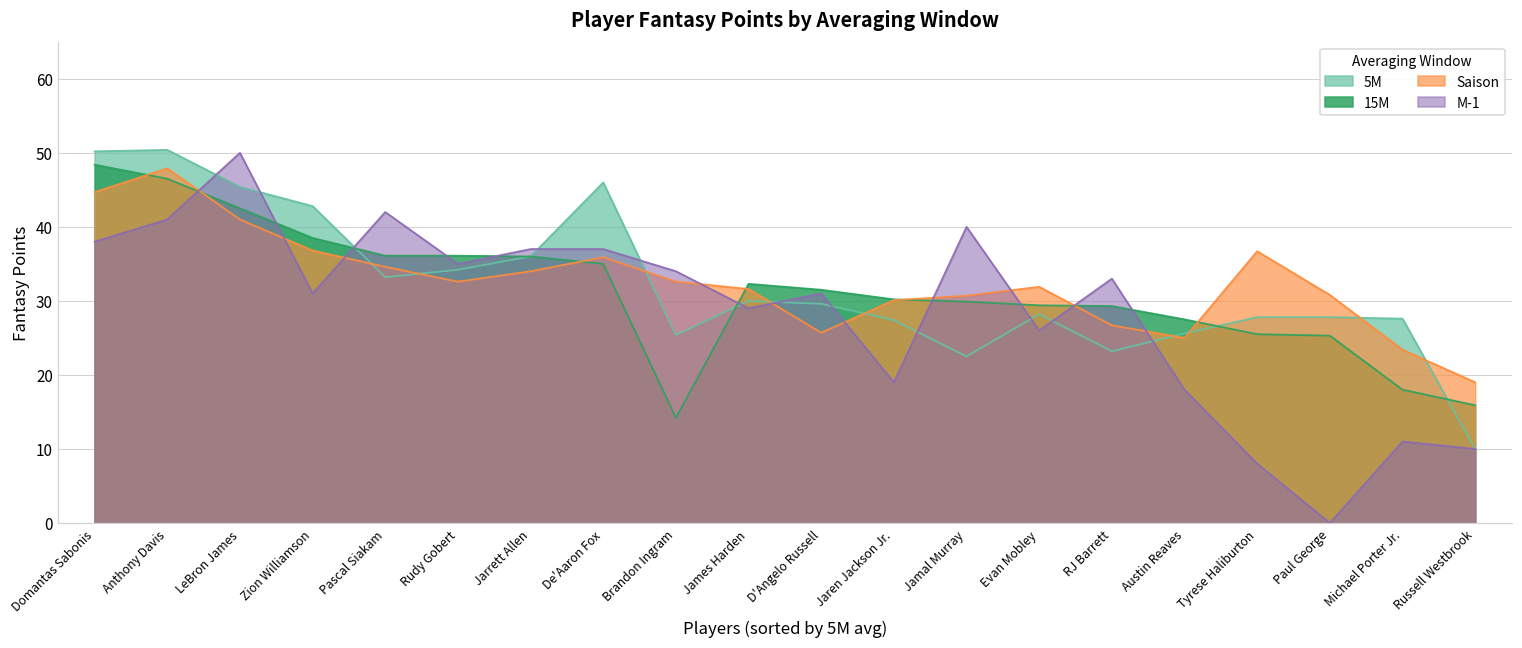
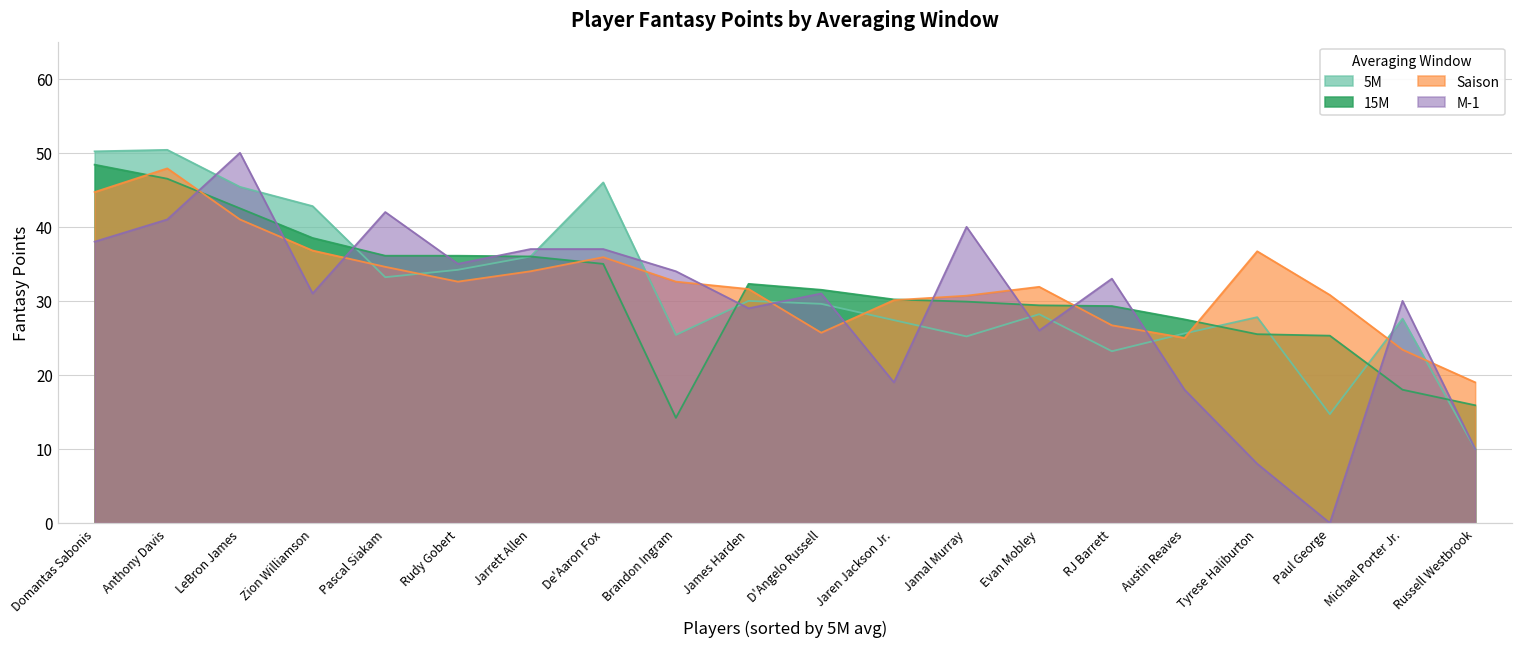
  {
    "5M": {
      "Domantas Sabonis": 50,
      "Anthony Davis": 50,
      "LeBron James": 45,
      "Zion Williamson": 43,
      "Pascal Siakam": 33,
      "Rudy Gobert": 34,
      "De'Aaron Fox": 46,
      "Brandon Ingram": 25,
      "James Harden": 30,
      "D'Angelo Russell": 30,
      "Jaren Jackson Jr.": 27,
-     "Jamal Murray": 23,
+     "Jamal Murray": 25,
      "Evan Mobley": 28,
      "RJ Barrett": 23,
      "Austin Reaves": 26,
      "Tyrese Haliburton": 28,
-     "Paul George": 28,
+     "Paul George": 15,
      "Michael Porter Jr.": 28
    },
    "15M": {
      "Domantas Sabonis": 48,
      "Anthony Davis": 47,
      "LeBron James": 43,
      "Zion Williamson": 39,
      "Pascal Siakam": 36,
      "Rudy Gobert": 36,
      "De'Aaron Fox": 35,
      "Brandon Ingram": 14,
      "James Harden": 32,
      "D'Angelo Russell": 32,
      "Jamal Murray": 30,
      "Evan Mobley": 29,
      "RJ Barrett": 29,
      "Austin Reaves": 28,
      "Tyrese Haliburton": 26,
      "Paul George": 25,
      "Michael Porter Jr.": 18,
      "Russell Westbrook": 16
    },
    "Saison": {
      "Domantas Sabonis": 45,
      "Anthony Davis": 48,
      "LeBron James": 41,
      "Zion Williamson": 37,
      "Pascal Siakam": 35,
      "Rudy Gobert": 33,
      "Jarrett Allen": 34,
      "De'Aaron Fox": 36,
      "Brandon Ingram": 33,
      "James Harden": 32,
      "D'Angelo Russell": 26,
      "Jamal Murray": 31,
      "Evan Mobley": 32,
      "RJ Barrett": 27,
      "Austin Reaves": 25,
      "Tyrese Haliburton": 37,
      "Paul George": 31,
      "Michael Porter Jr.": 23,
      "Russell Westbrook": 19
    },
    "M-1": {
      "Domantas Sabonis": 38,
      "Anthony Davis": 41,
      "LeBron James": 50,
      "Zion Williamson": 31,
      "Pascal Siakam": 42,
      "Rudy Gobert": 35,
      "Jarrett Allen": 37,
      "De'Aaron Fox": 37,
      "Brandon Ingram": 34,
      "James Harden": 29,
      "D'Angelo Russell": 31,
      "Jaren Jackson Jr.": 19,
      "Jamal Murray": 40,
      "Evan Mobley": 26,
      "RJ Barrett": 33,
      "Austin Reaves": 18,
      "Tyrese Haliburton": 8,
      "Paul George": 0,
-     "Michael Porter Jr.": 11
+     "Michael Porter Jr.": 30
    }
  }
